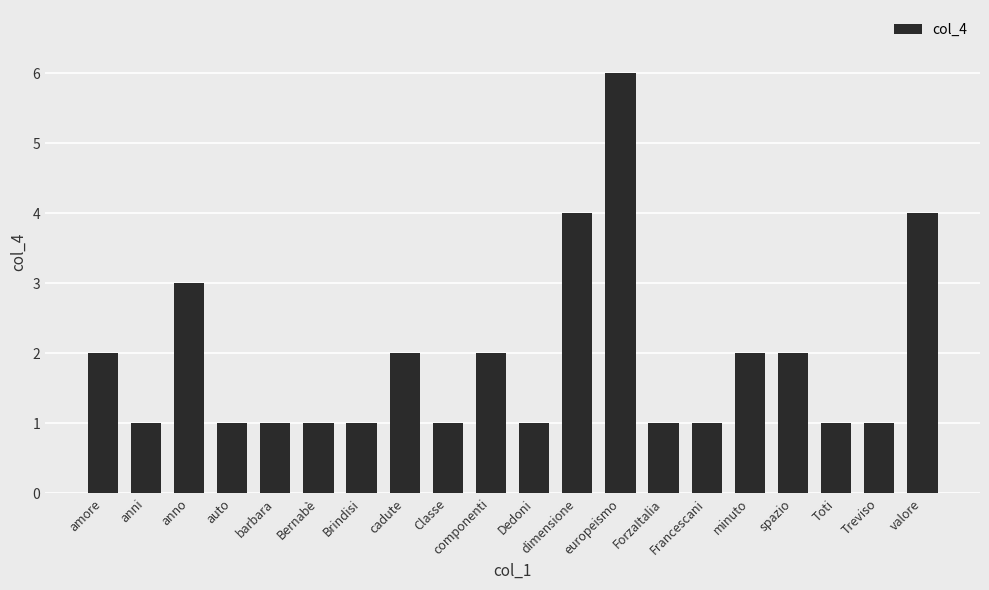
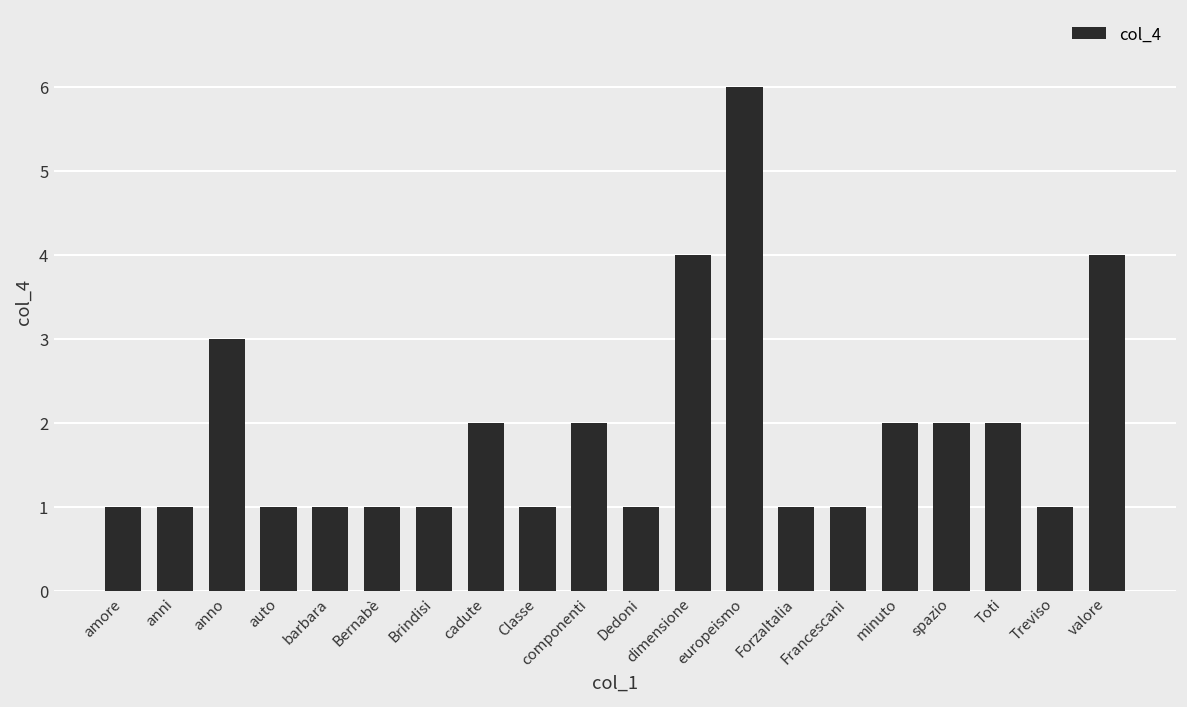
  {
-   "amore": 2,
+   "amore": 1,
    "anni": 1,
    "anno": 3,
    "auto": 1,
    "barbara": 1,
    "Bernabè": 1,
    "Brindisi": 1,
    "cadute": 2,
    "Classe": 1,
    "componenti": 2,
    "Dedoni": 1,
    "dimensione": 4,
    "europeismo": 6,
    "ForzaItalia": 1,
    "Francescani": 1,
    "minuto": 2,
    "spazio": 2,
-   "Toti": 1,
+   "Toti": 2,
    "Treviso": 1,
    "valore": 4
  }
